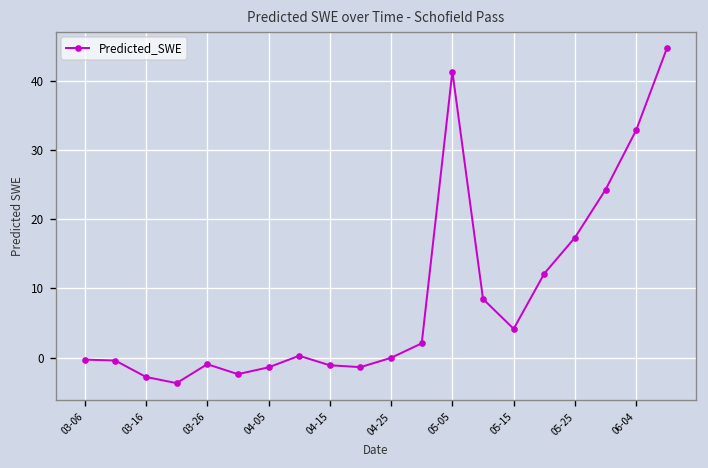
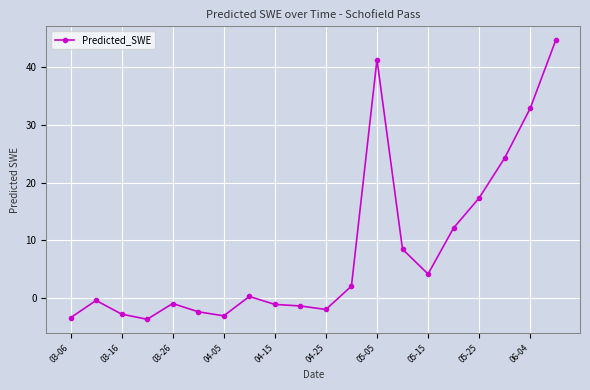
  {
-   "03-06": 0,
+   "03-06": -3,
    "03-16": -3,
    "03-26": -1,
-   "04-05": -1,
+   "04-05": -3,
    "04-15": -1,
-   "04-25": 0,
+   "04-25": -2,
    "05-05": 41,
    "05-15": 4,
    "05-25": 17,
    "06-04": 33
  }
